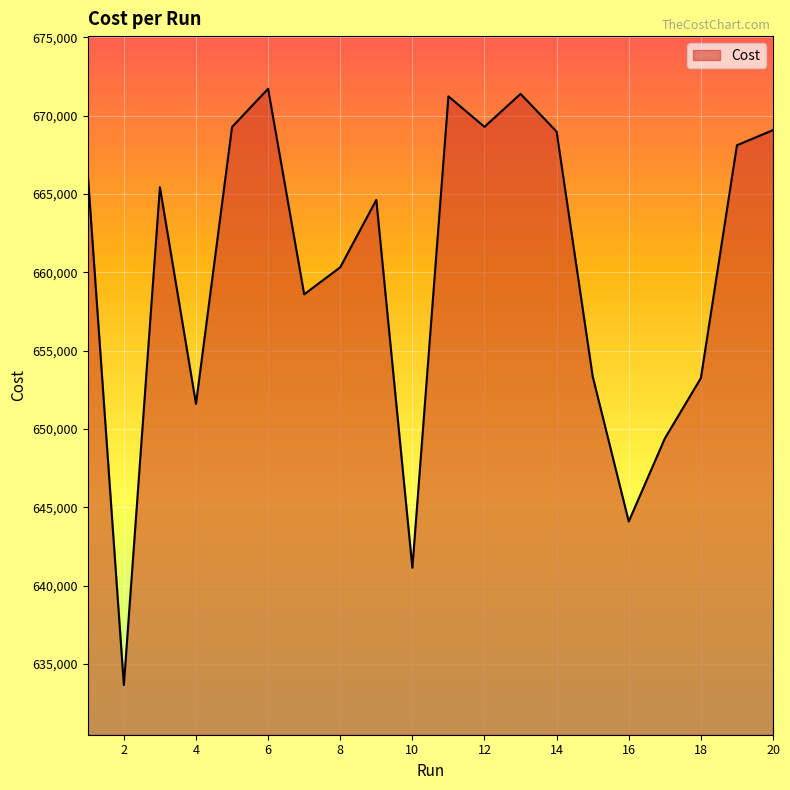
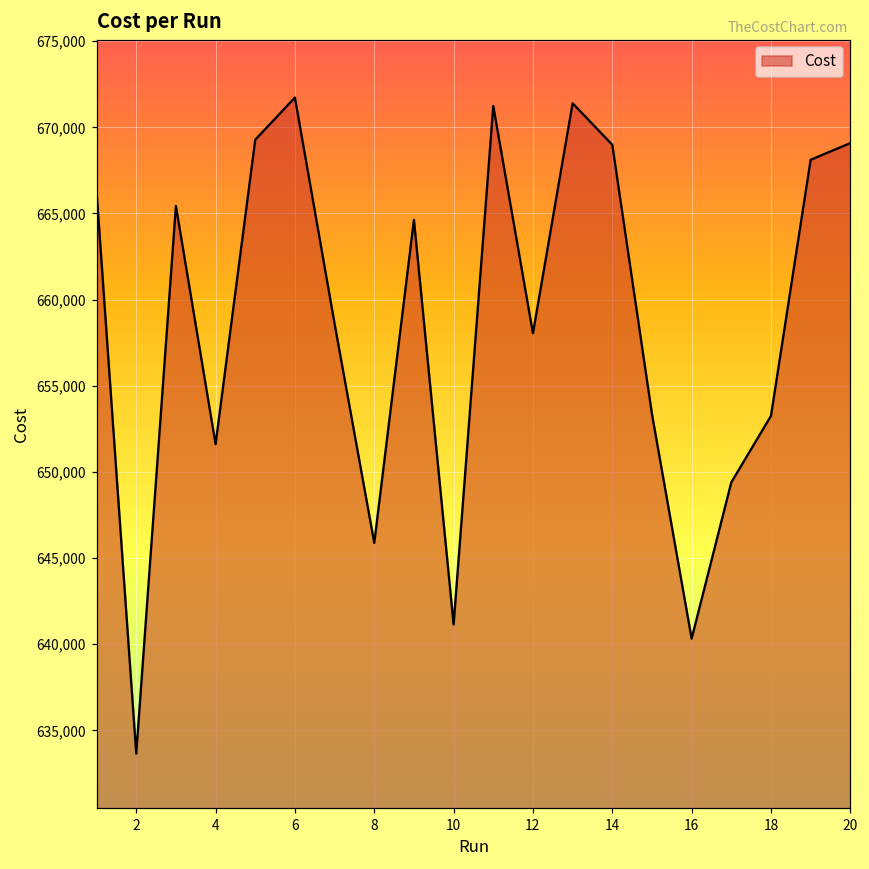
  {
    "2": "633,700",
    "4": "651,600",
    "6": "671,700",
-   "8": "660,300",
+   "8": "645,900",
    "10": "641,100",
-   "12": "669,300",
+   "12": "658,000",
    "14": "669,000",
-   "16": "644,100",
+   "16": "640,300",
    "18": "653,300",
    "20": "669,100"
  }
